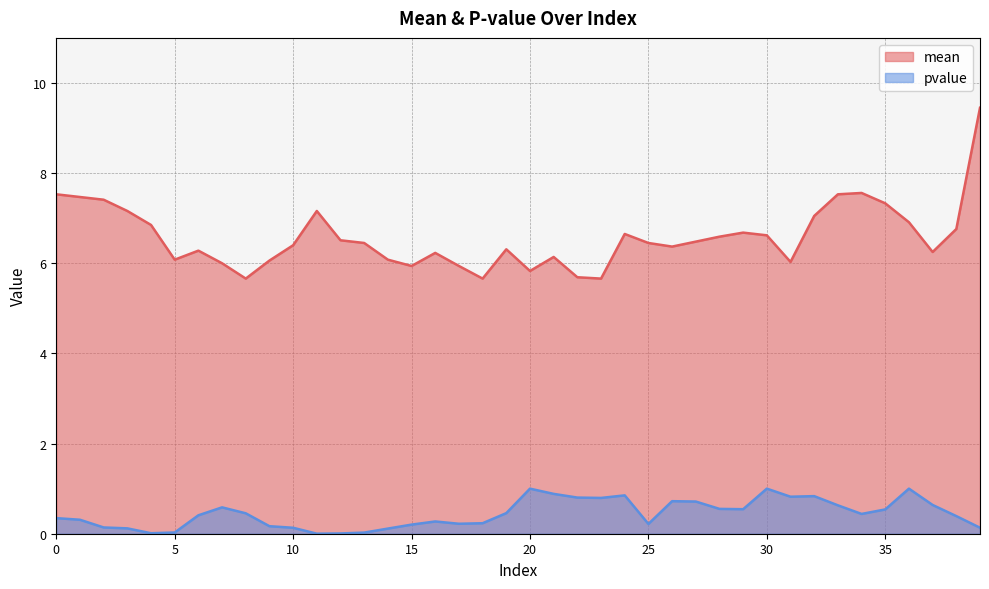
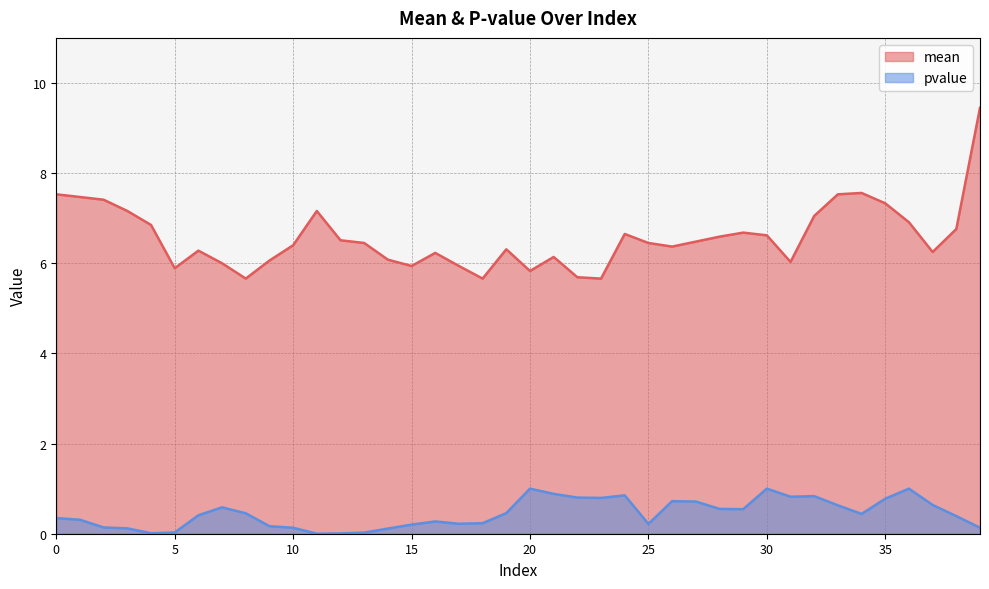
  {
    "mean": {
      "0": 7.5,
-     "5": 6.1,
+     "5": 5.9,
      "10": 6.4,
      "15": 5.9,
      "20": 5.8,
      "25": 6.5,
      "30": 6.6,
      "35": 7.3
    },
    "pvalue": {
      "0": 0.3,
      "5": 0.0,
      "10": 0.1,
      "15": 0.2,
      "20": 1.0,
      "25": 0.2,
      "30": 1.0,
-     "35": 0.5
+     "35": 0.8
    }
  }
